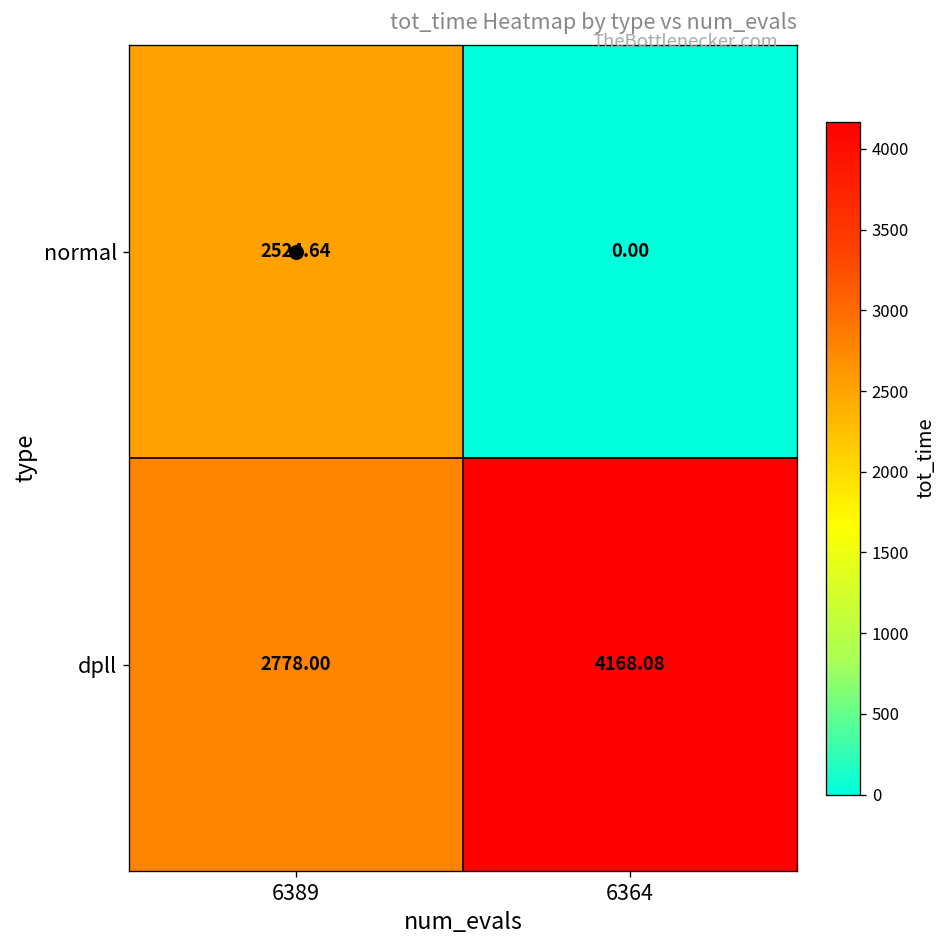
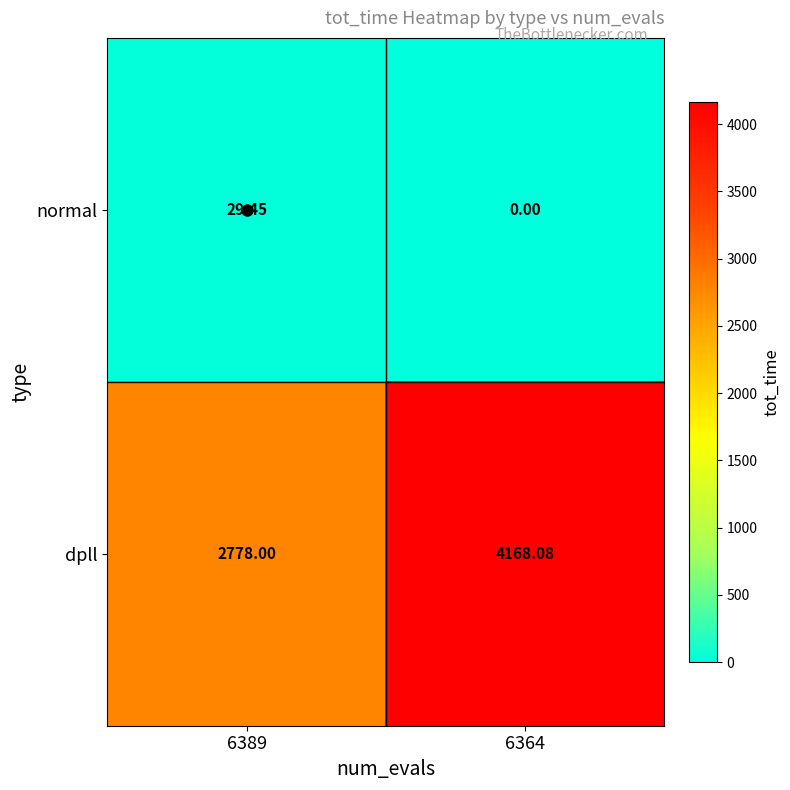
  {
    "normal": {
-     "6389": 2524.64,
+     "6389": 29.45,
      "6364": 0.00
    },
    "dpll": {
      "6389": 2778.00,
      "6364": 4168.08
    }
  }
